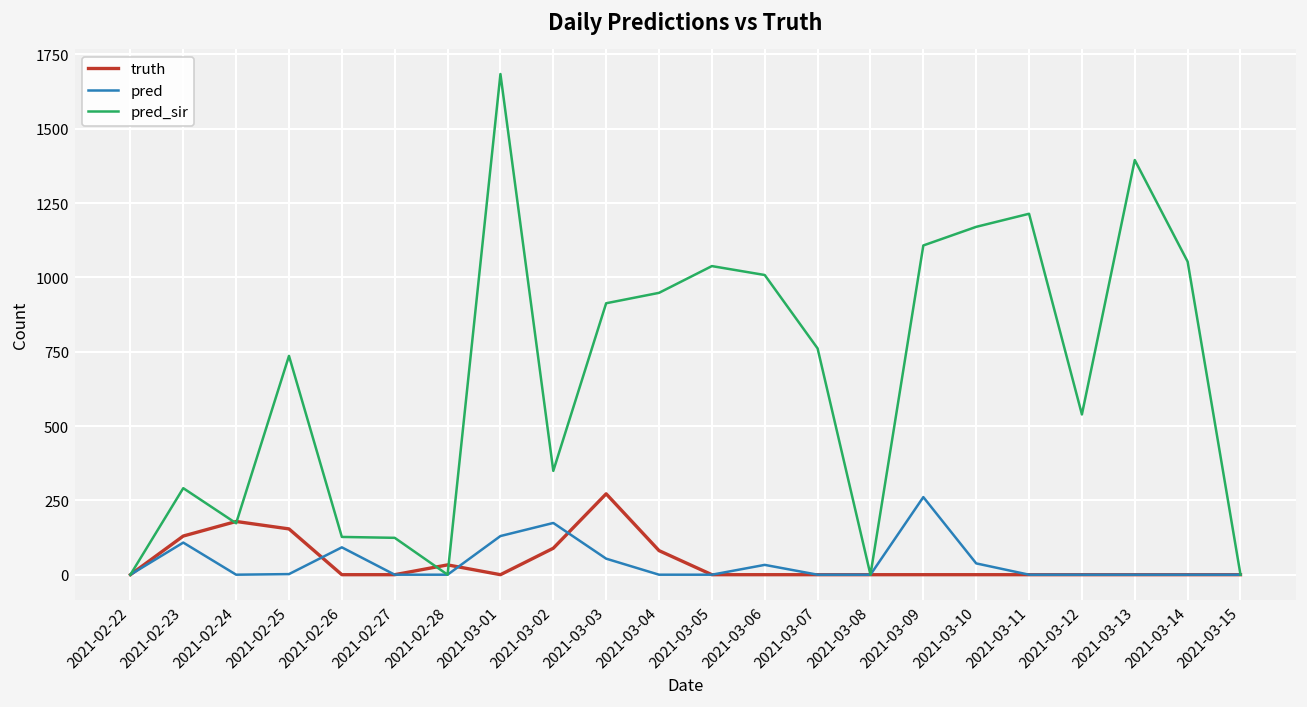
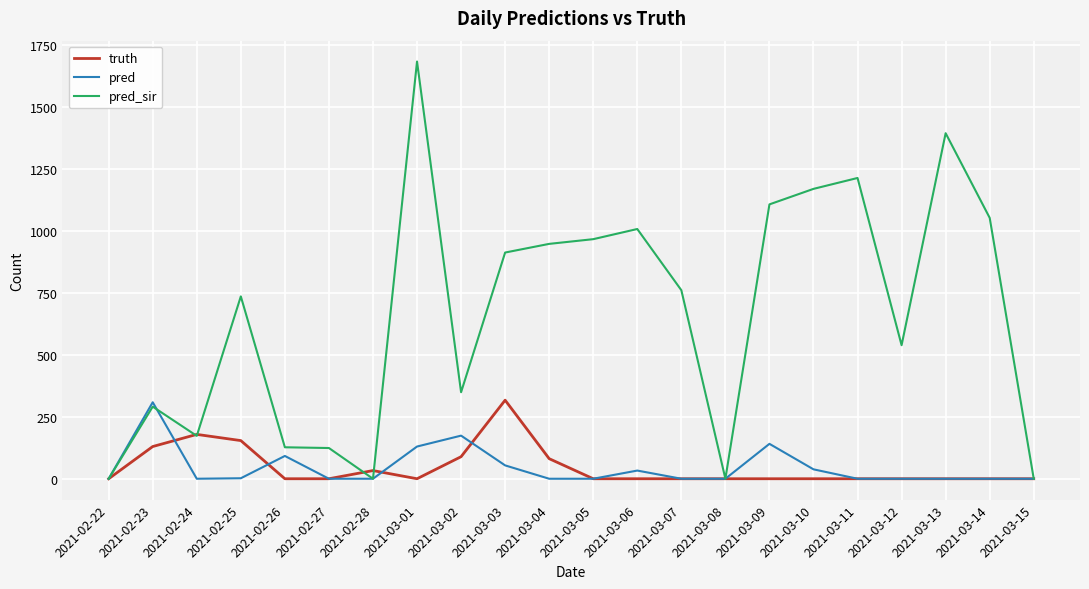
  {
    "truth": {
      "2021-02-23": 130,
      "2021-02-25": 150,
      "2021-02-26": 0,
      "2021-02-28": 30,
      "2021-03-01": 0,
      "2021-03-02": 90,
-     "2021-03-03": 270,
+     "2021-03-03": 320,
      "2021-03-04": 80,
      "2021-03-06": 0,
      "2021-03-09": 0,
      "2021-03-10": 0
    },
    "pred": {
-     "2021-02-23": 110,
+     "2021-02-23": 310,
      "2021-02-24": 0,
      "2021-02-25": 0,
      "2021-02-26": 90,
      "2021-03-01": 130,
      "2021-03-02": 170,
      "2021-03-03": 50,
      "2021-03-04": 0,
      "2021-03-06": 30,
-     "2021-03-09": 260,
+     "2021-03-09": 140,
      "2021-03-10": 40
    },
    "pred_sir": {
      "2021-02-23": 290,
      "2021-02-25": 740,
      "2021-02-26": 130,
      "2021-02-27": 120,
      "2021-03-01": 1680,
      "2021-03-02": 350,
      "2021-03-03": 910,
      "2021-03-04": 950,
-     "2021-03-05": 1040,
+     "2021-03-05": 970,
      "2021-03-06": 1010,
      "2021-03-07": 760,
      "2021-03-09": 1110,
      "2021-03-10": 1170,
      "2021-03-11": 1210,
      "2021-03-12": 540,
      "2021-03-13": 1390,
      "2021-03-14": 1050
    }
  }
